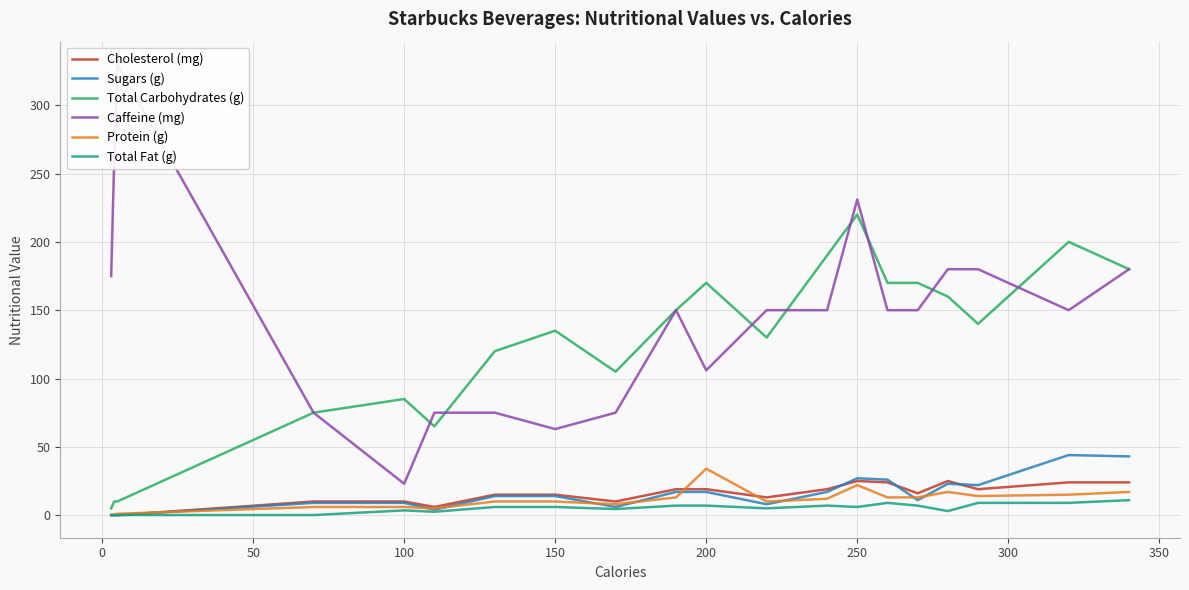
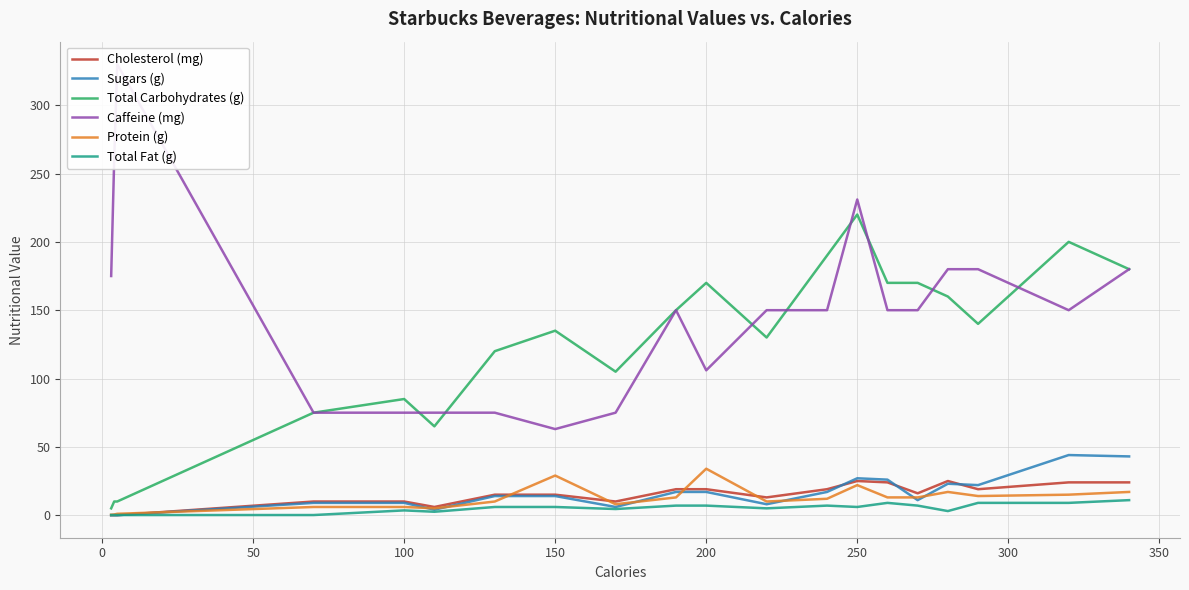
  {
    "Cholesterol (mg)": {
      "200": 19,
      "250": 25
    },
    "Sugars (g)": {
      "200": 17,
      "250": 27
    },
    "Caffeine (mg)": {
-     "100": 23,
+     "100": 75,
      "150": 63,
      "200": 106,
      "250": 231
    },
    "Protein (g)": {
      "100": 6,
-     "150": 10,
+     "150": 29,
      "200": 34,
      "250": 22
    }
  }
